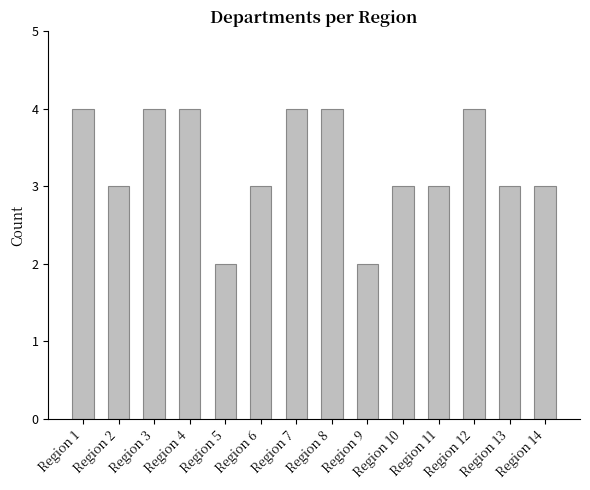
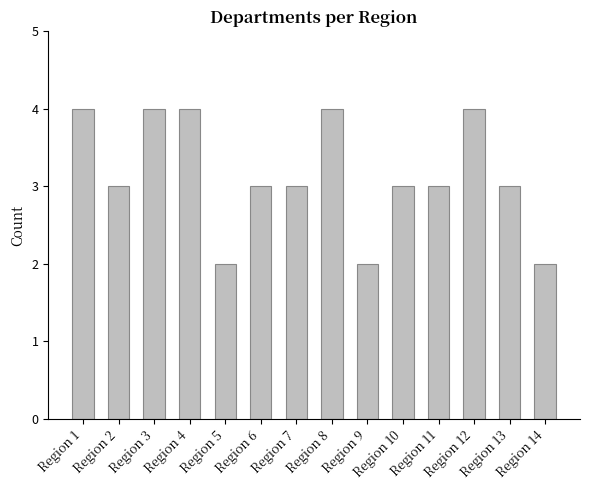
  {
    "Region 1": 4,
    "Region 2": 3,
    "Region 3": 4,
    "Region 4": 4,
    "Region 5": 2,
    "Region 6": 3,
-   "Region 7": 4,
+   "Region 7": 3,
    "Region 8": 4,
    "Region 9": 2,
    "Region 10": 3,
    "Region 11": 3,
    "Region 12": 4,
    "Region 13": 3,
-   "Region 14": 3
+   "Region 14": 2
  }
